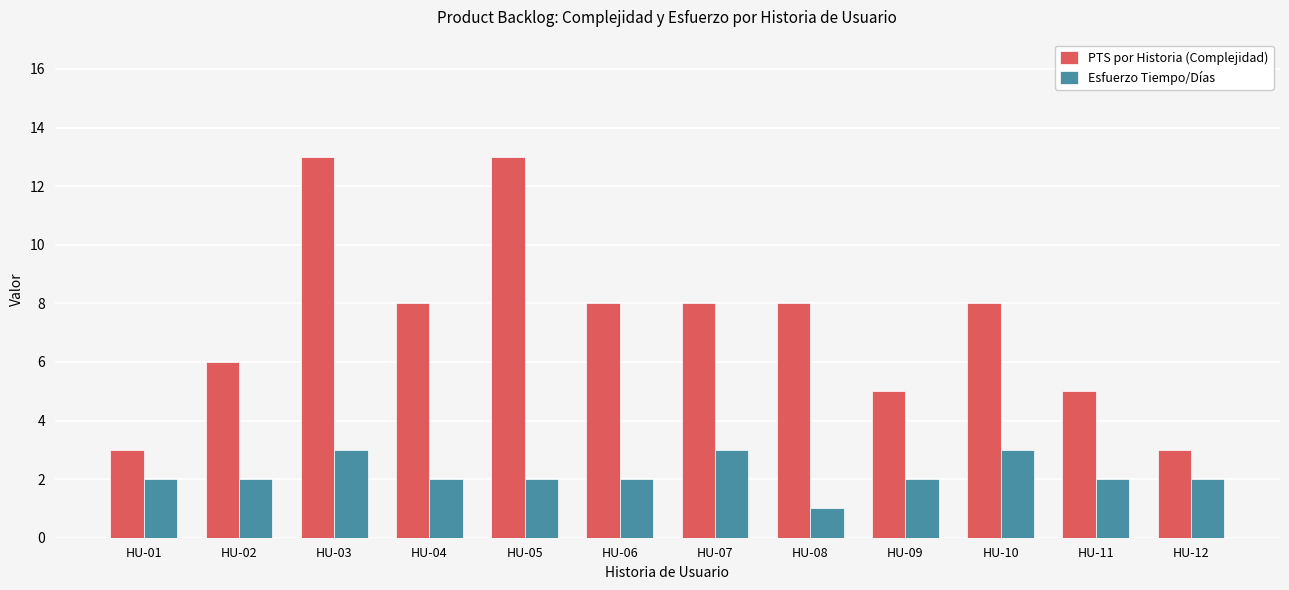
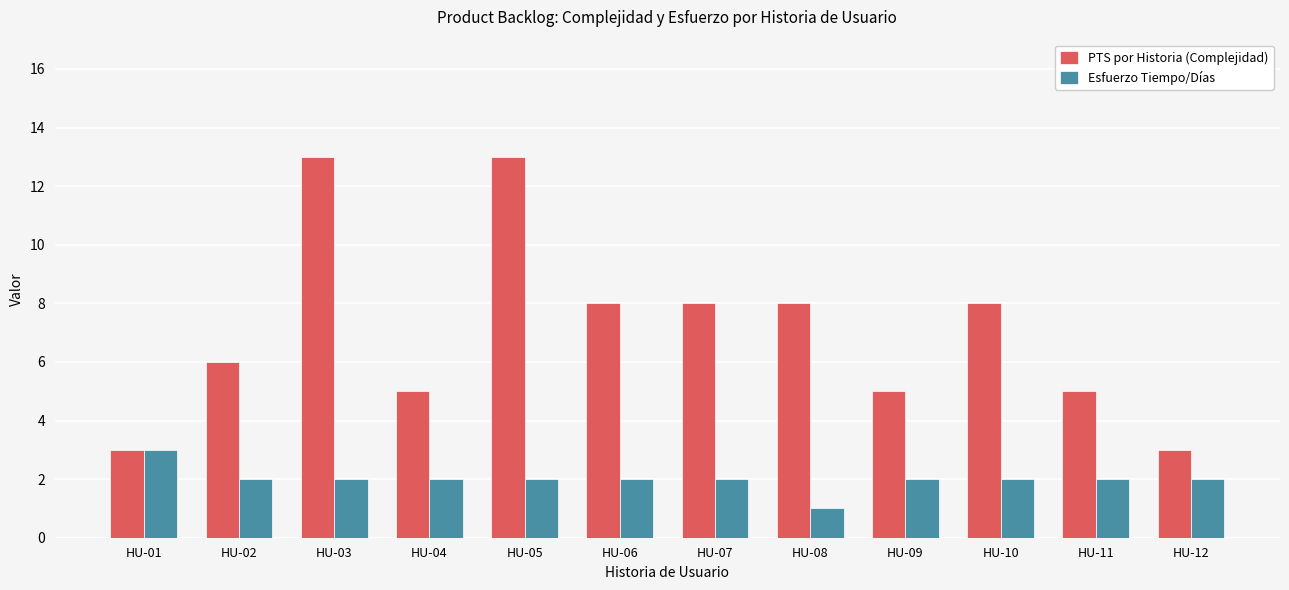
  {
    "PTS por Historia (Complejidad)": {
      "HU-01": 3,
      "HU-02": 6,
      "HU-03": 13,
-     "HU-04": 8,
+     "HU-04": 5,
      "HU-05": 13,
      "HU-06": 8,
      "HU-07": 8,
      "HU-08": 8,
      "HU-09": 5,
      "HU-10": 8,
      "HU-11": 5,
      "HU-12": 3
    },
    "Esfuerzo Tiempo/Días": {
-     "HU-01": 2,
+     "HU-01": 3,
      "HU-02": 2,
-     "HU-03": 3,
+     "HU-03": 2,
      "HU-04": 2,
      "HU-05": 2,
      "HU-06": 2,
-     "HU-07": 3,
+     "HU-07": 2,
      "HU-08": 1,
      "HU-09": 2,
-     "HU-10": 3,
+     "HU-10": 2,
      "HU-11": 2,
      "HU-12": 2
    }
  }
